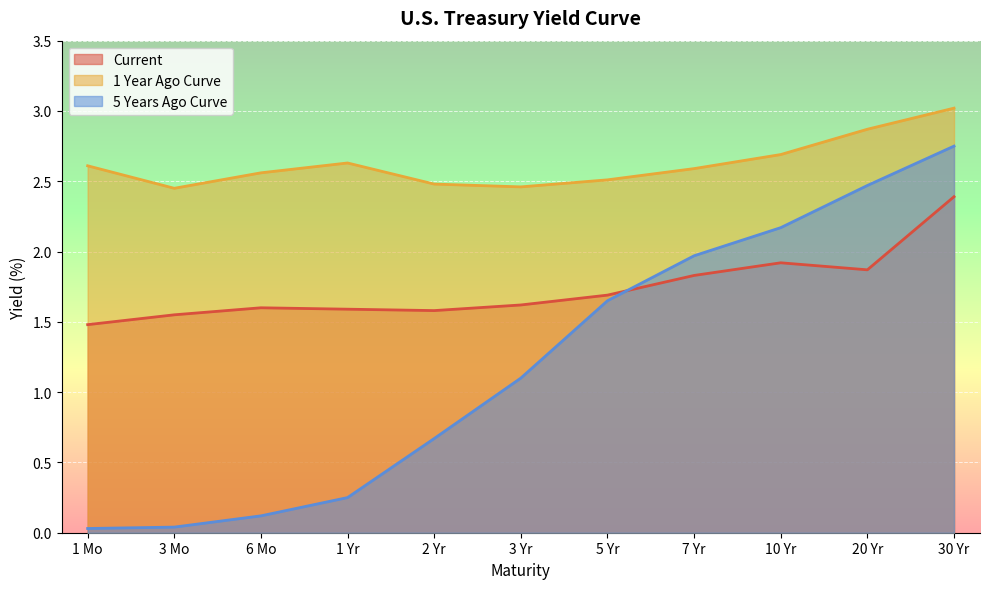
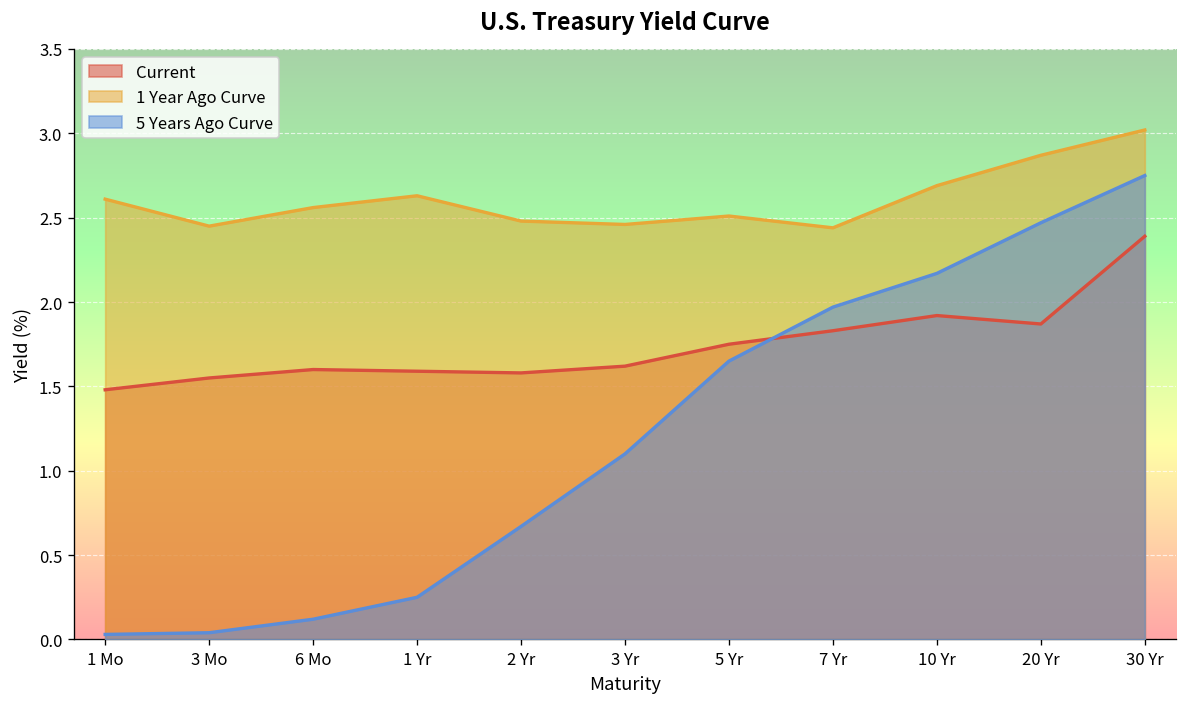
  {
    "Current": {
      "1 Mo": 1.48,
      "3 Mo": 1.55,
      "6 Mo": 1.60,
      "1 Yr": 1.59,
      "2 Yr": 1.58,
      "3 Yr": 1.62,
-     "5 Yr": 1.69,
+     "5 Yr": 1.75,
      "7 Yr": 1.83,
      "10 Yr": 1.92,
      "20 Yr": 1.87,
      "30 Yr": 2.39
    },
    "1 Year Ago Curve": {
      "1 Mo": 2.61,
      "3 Mo": 2.45,
      "6 Mo": 2.56,
      "1 Yr": 2.63,
      "2 Yr": 2.48,
      "3 Yr": 2.46,
      "5 Yr": 2.51,
-     "7 Yr": 2.59,
+     "7 Yr": 2.44,
      "10 Yr": 2.69,
      "20 Yr": 2.87,
      "30 Yr": 3.02
    },
    "5 Years Ago Curve": {
      "1 Mo": 0.03,
      "3 Mo": 0.04,
      "6 Mo": 0.12,
      "1 Yr": 0.25,
      "2 Yr": 0.67,
      "3 Yr": 1.10,
      "5 Yr": 1.65,
      "7 Yr": 1.97,
      "10 Yr": 2.17,
      "20 Yr": 2.47,
      "30 Yr": 2.75
    }
  }
